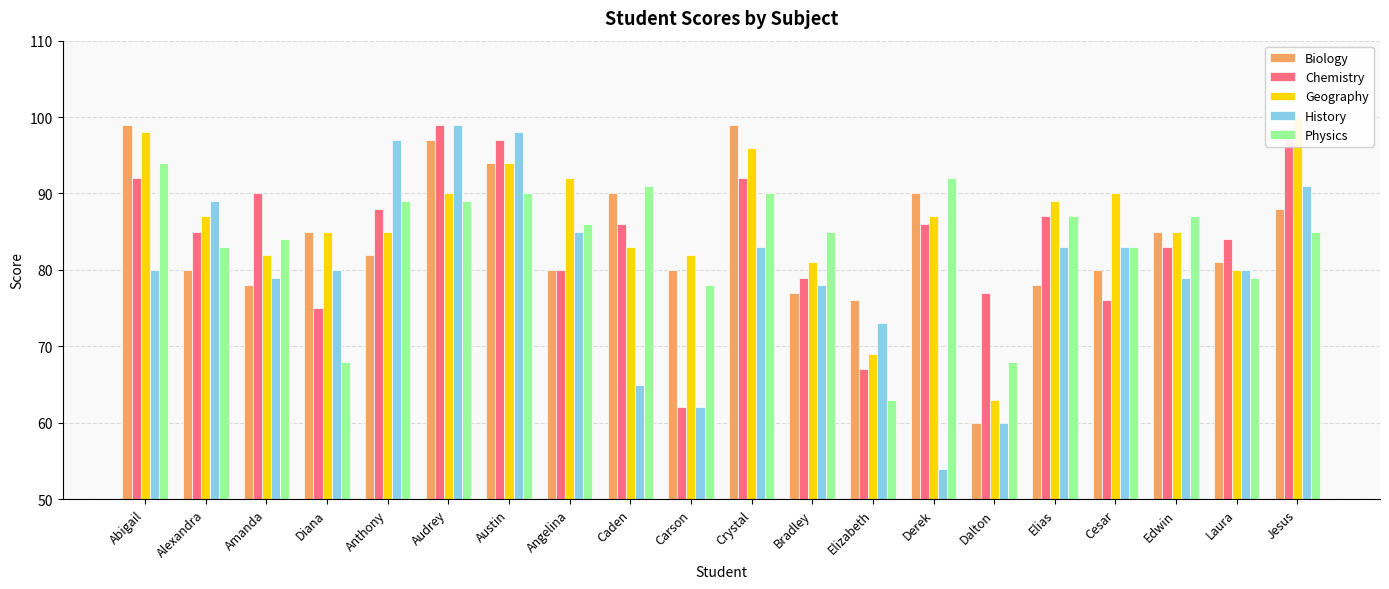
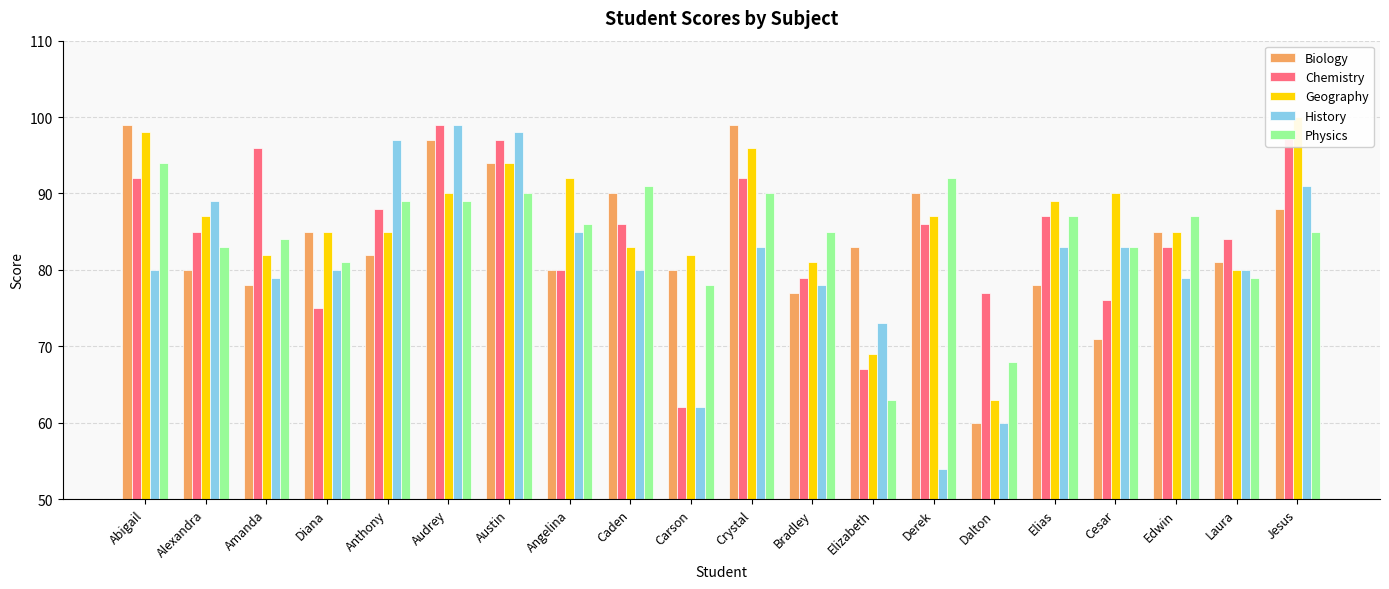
  {
    "Biology": {
      "Abigail": 99,
      "Alexandra": 80,
      "Amanda": 78,
      "Diana": 85,
      "Anthony": 82,
      "Audrey": 97,
      "Austin": 94,
      "Angelina": 80,
      "Caden": 90,
      "Carson": 80,
      "Crystal": 99,
      "Bradley": 77,
-     "Elizabeth": 76,
+     "Elizabeth": 83,
      "Derek": 90,
      "Dalton": 60,
      "Elias": 78,
-     "Cesar": 80,
+     "Cesar": 71,
      "Edwin": 85,
      "Laura": 81,
      "Jesus": 88
    },
    "Chemistry": {
      "Abigail": 92,
      "Alexandra": 85,
-     "Amanda": 90,
+     "Amanda": 96,
      "Diana": 75,
      "Anthony": 88,
      "Audrey": 99,
      "Austin": 97,
      "Angelina": 80,
      "Caden": 86,
      "Carson": 62,
      "Crystal": 92,
      "Bradley": 79,
      "Elizabeth": 67,
      "Derek": 86,
      "Dalton": 77,
      "Elias": 87,
      "Cesar": 76,
      "Edwin": 83,
      "Laura": 84
    },
    "Geography": {
      "Abigail": 98,
      "Alexandra": 87,
      "Amanda": 82,
      "Diana": 85,
      "Anthony": 85,
      "Audrey": 90,
      "Austin": 94,
      "Angelina": 92,
      "Caden": 83,
      "Carson": 82,
      "Crystal": 96,
      "Bradley": 81,
      "Elizabeth": 69,
      "Derek": 87,
      "Dalton": 63,
      "Elias": 89,
      "Cesar": 90,
      "Edwin": 85,
      "Laura": 80
    },
    "History": {
      "Abigail": 80,
      "Alexandra": 89,
      "Amanda": 79,
      "Diana": 80,
      "Anthony": 97,
      "Audrey": 99,
      "Austin": 98,
      "Angelina": 85,
-     "Caden": 65,
+     "Caden": 80,
      "Carson": 62,
      "Crystal": 83,
      "Bradley": 78,
      "Elizabeth": 73,
      "Derek": 54,
      "Dalton": 60,
      "Elias": 83,
      "Cesar": 83,
      "Edwin": 79,
      "Laura": 80,
      "Jesus": 91
    },
    "Physics": {
      "Abigail": 94,
      "Alexandra": 83,
      "Amanda": 84,
-     "Diana": 68,
+     "Diana": 81,
      "Anthony": 89,
      "Audrey": 89,
      "Austin": 90,
      "Angelina": 86,
      "Caden": 91,
      "Carson": 78,
      "Crystal": 90,
      "Bradley": 85,
      "Elizabeth": 63,
      "Derek": 92,
      "Dalton": 68,
      "Elias": 87,
      "Cesar": 83,
      "Edwin": 87,
      "Laura": 79,
      "Jesus": 85
    }
  }
